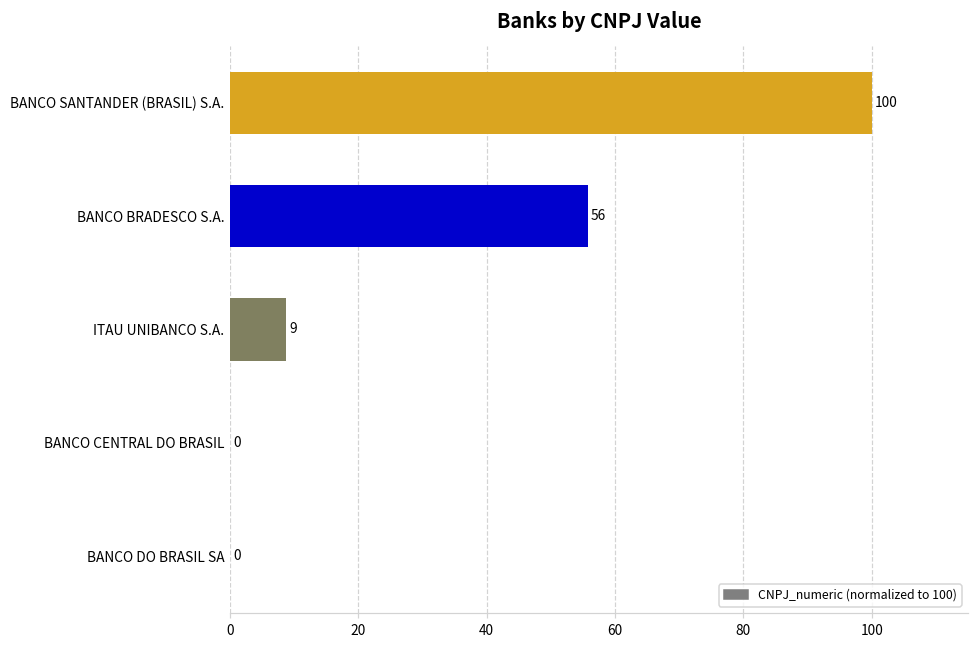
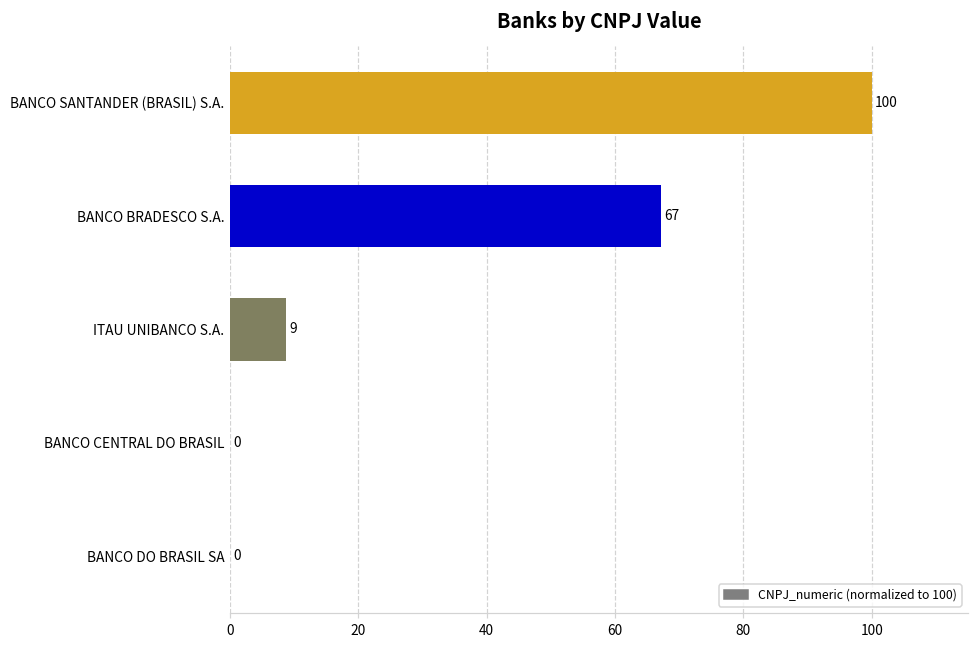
  {
    "BANCO SANTANDER (BRASIL) S.A.": 100,
-   "BANCO BRADESCO S.A.": 56,
+   "BANCO BRADESCO S.A.": 67,
    "ITAU UNIBANCO S.A.": 9,
    "BANCO CENTRAL DO BRASIL": 0,
    "BANCO DO BRASIL SA": 0
  }
